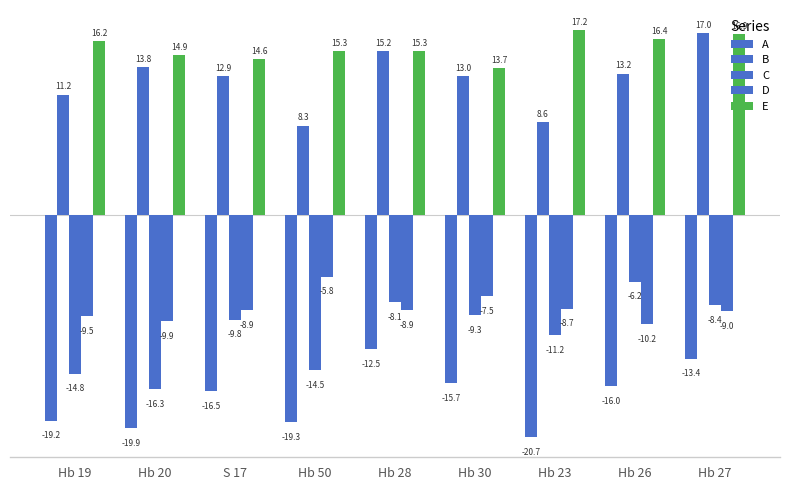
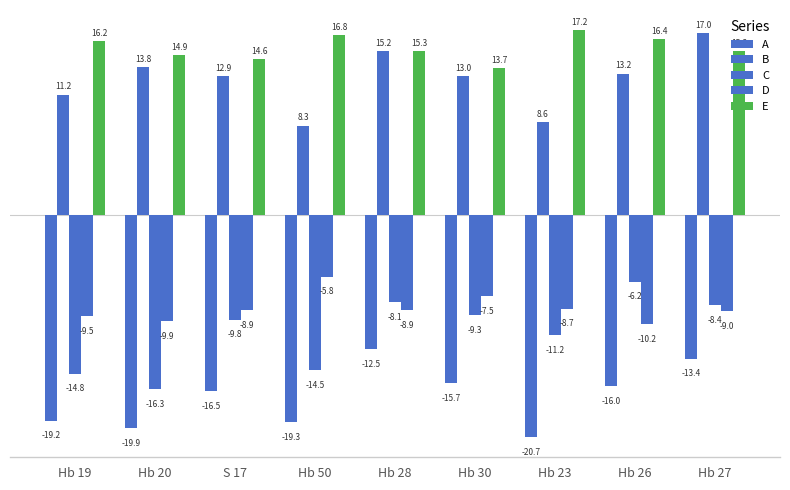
  {
    "E": {
      "Hb 19": 16.2,
      "Hb 20": 14.9,
      "S 17": 14.6,
-     "Hb 50": 15.3,
+     "Hb 50": 16.8,
      "Hb 28": 15.3,
      "Hb 30": 13.7,
      "Hb 23": 17.2,
      "Hb 26": 16.4,
-     "Hb 27": 16.9
+     "Hb 27": 15.2
    }
  }
